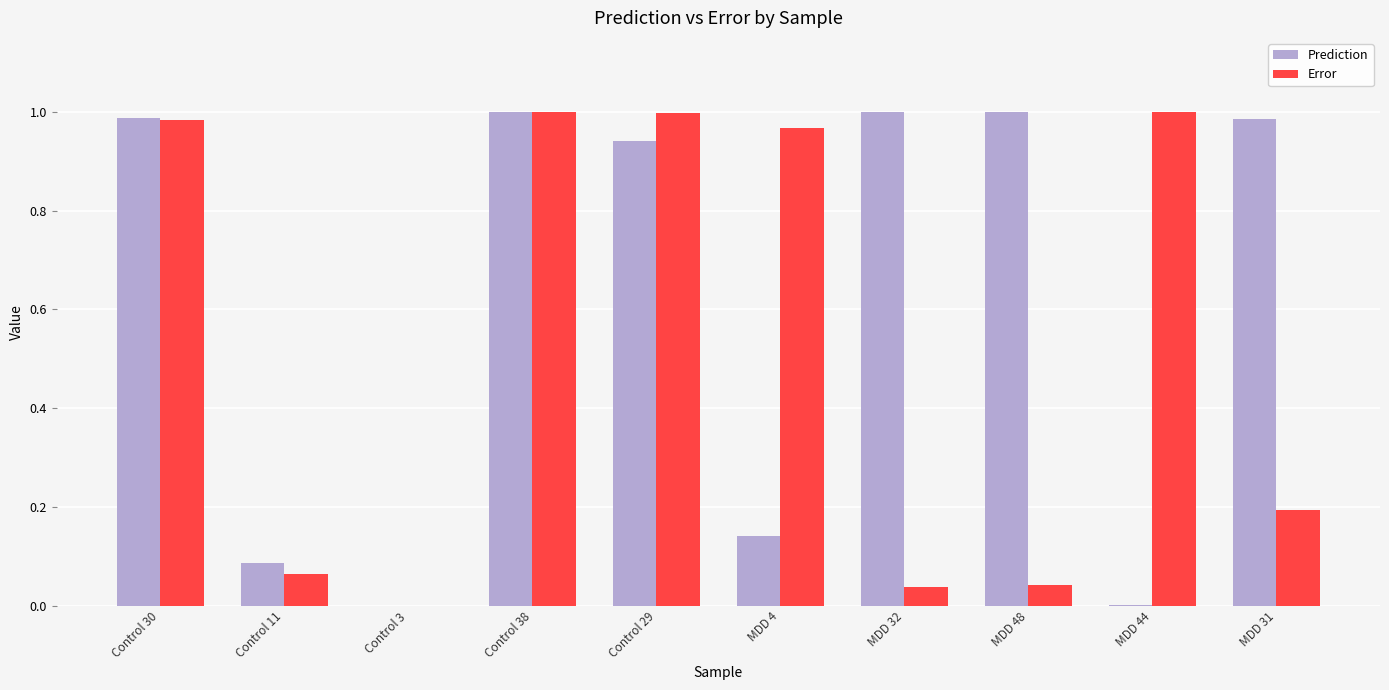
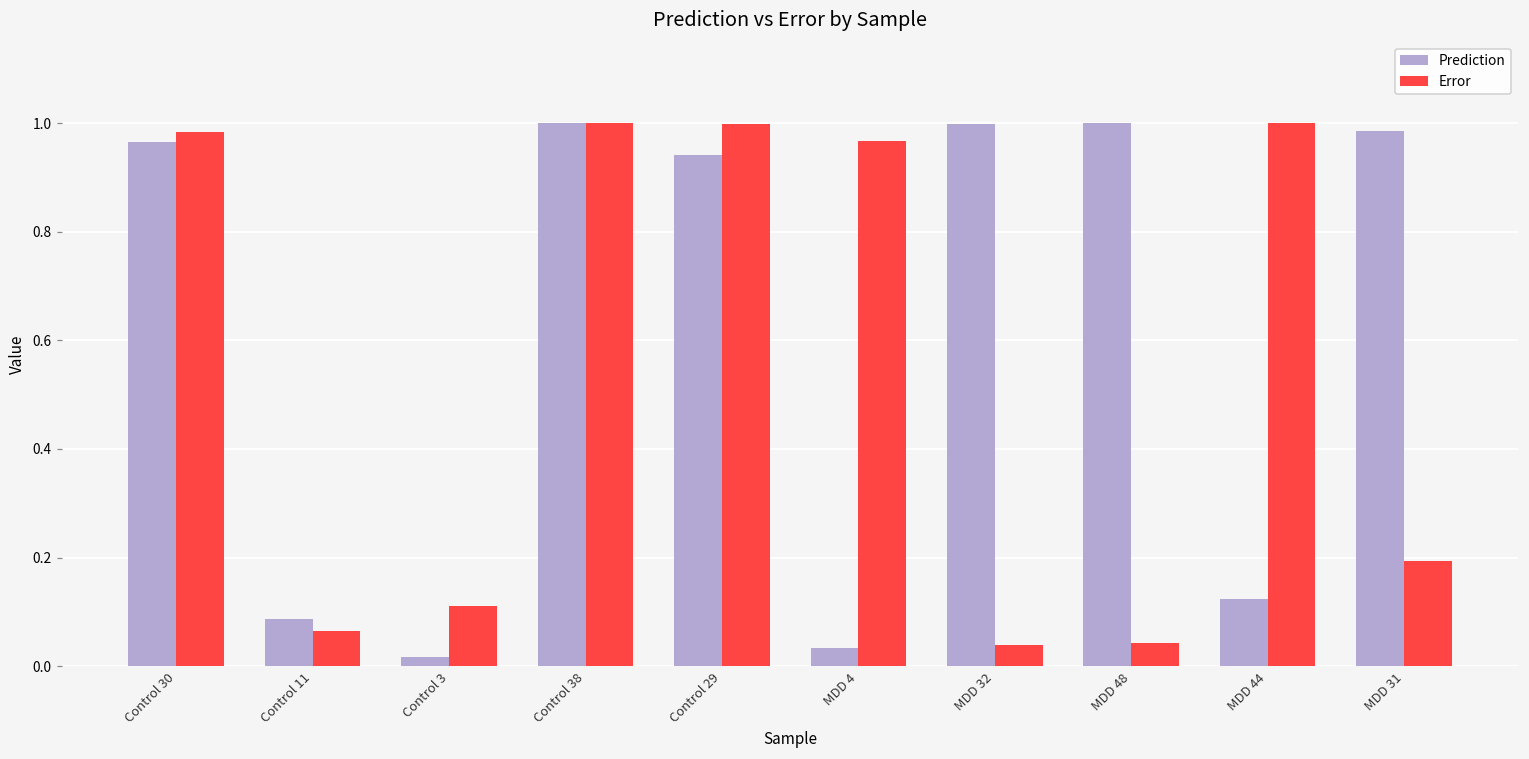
  {
    "Prediction": {
-     "Control 30": 0.99,
+     "Control 30": 0.96,
      "Control 11": 0.09,
-     "Control 3": 0.00,
+     "Control 3": 0.02,
      "Control 38": 1.00,
      "Control 29": 0.94,
-     "MDD 4": 0.14,
+     "MDD 4": 0.03,
      "MDD 32": 1.00,
      "MDD 48": 1.00,
-     "MDD 44": 0.00,
+     "MDD 44": 0.12,
      "MDD 31": 0.99
    },
    "Error": {
      "Control 30": 0.98,
      "Control 11": 0.06,
-     "Control 3": 0.00,
+     "Control 3": 0.11,
      "Control 38": 1.00,
      "Control 29": 1.00,
      "MDD 4": 0.97,
      "MDD 32": 0.04,
      "MDD 48": 0.04,
      "MDD 44": 1.00,
      "MDD 31": 0.19
    }
  }
